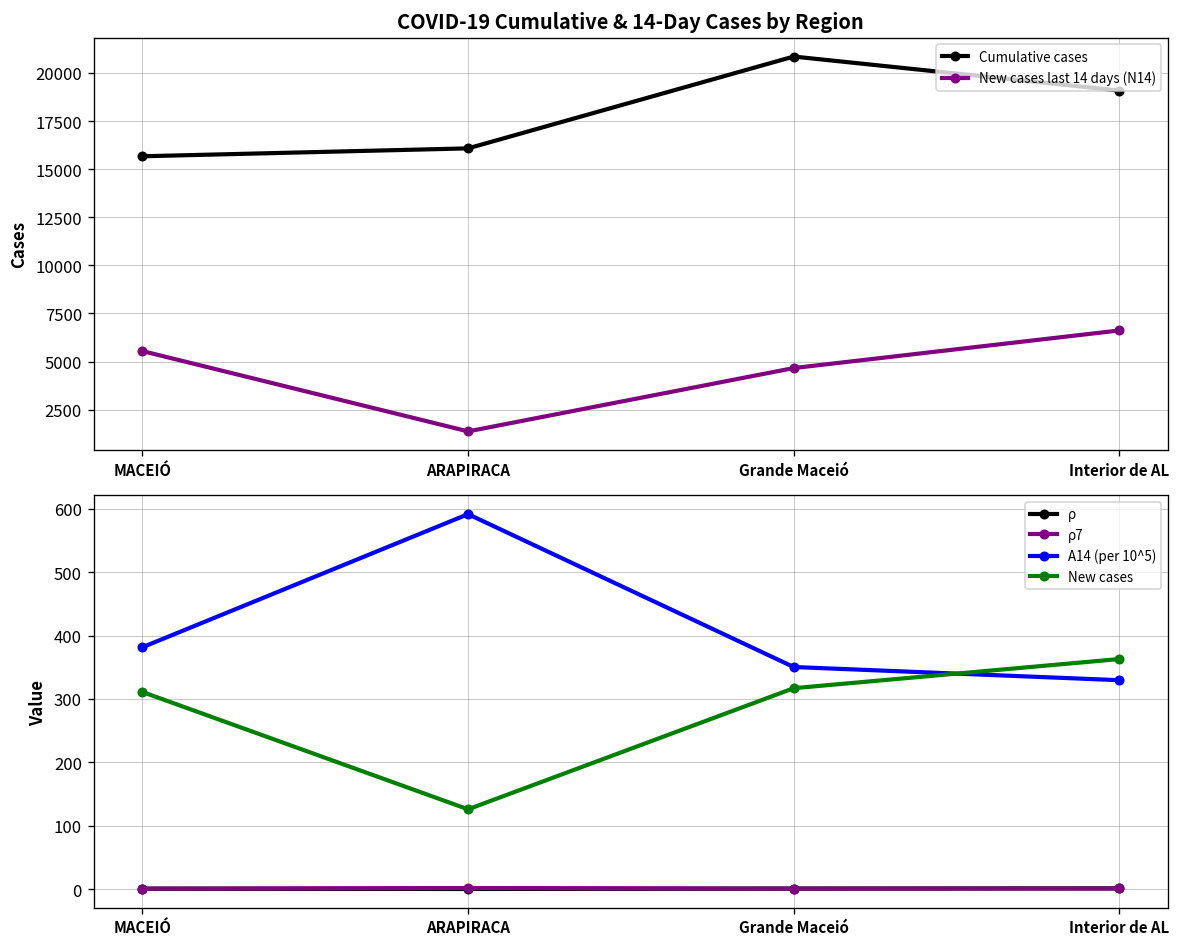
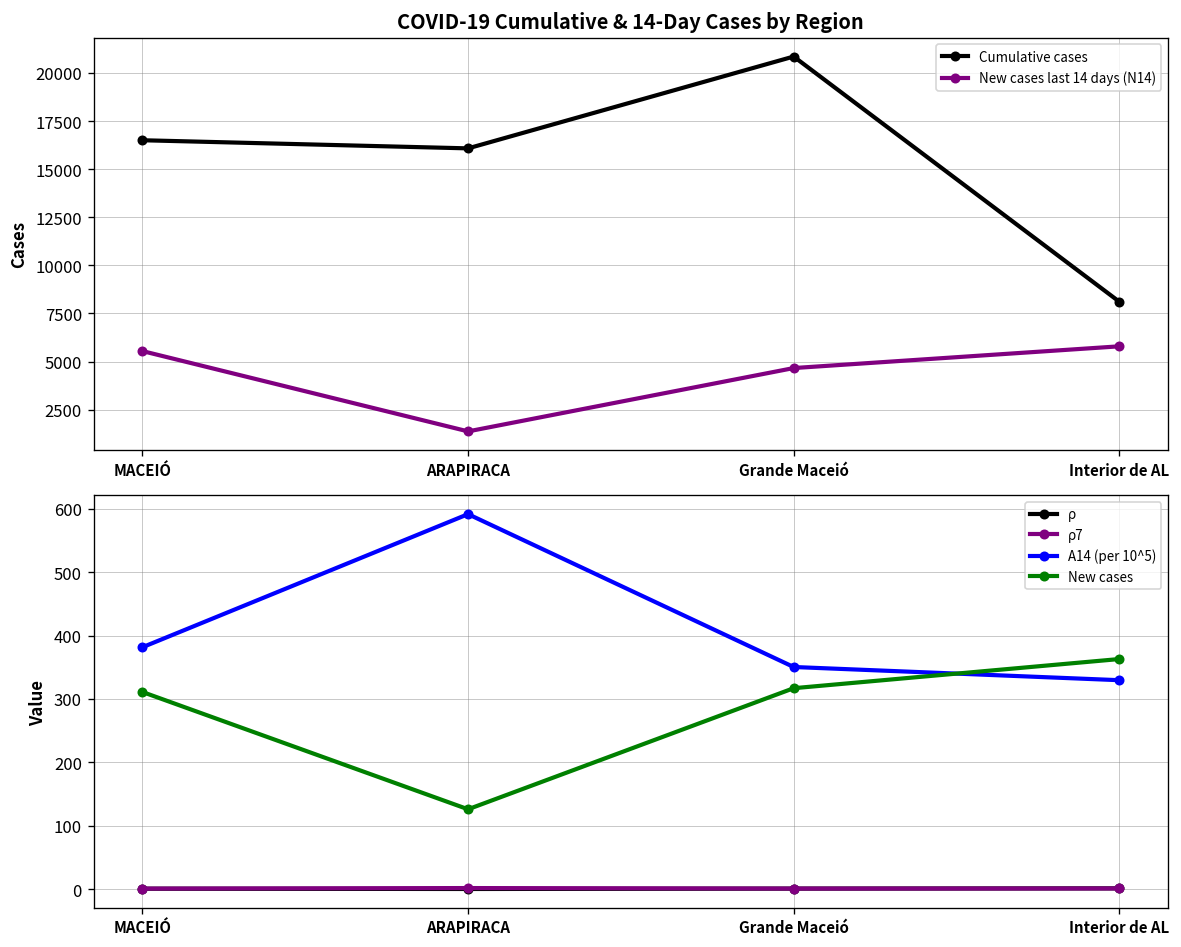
  {
    "COVID-19 Cumulative & 14-Day Cases by Region": {
      "Cumulative cases": {
-       "MACEIÓ": 15700,
+       "MACEIÓ": 16500,
        "ARAPIRACA": 16100,
        "Grande Maceió": 20900,
-       "Interior de AL": 19100
+       "Interior de AL": 8100
      },
      "New cases last 14 days (N14)": {
        "MACEIÓ": 5500,
        "ARAPIRACA": 1400,
        "Grande Maceió": 4700,
-       "Interior de AL": 6600
+       "Interior de AL": 5800
      }
    }
  }
